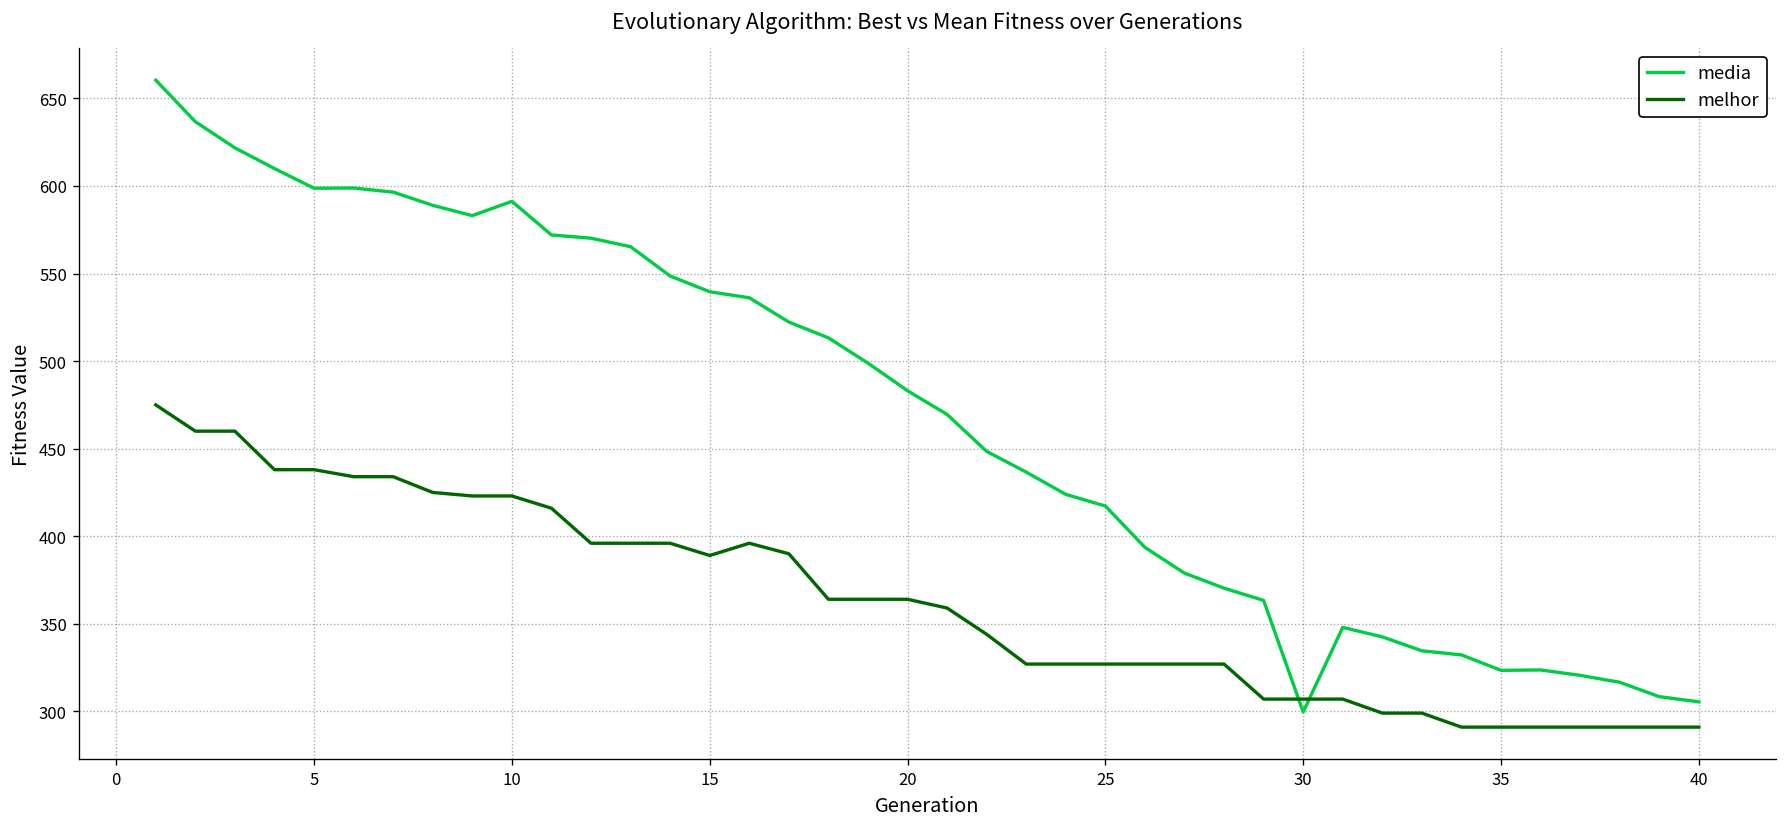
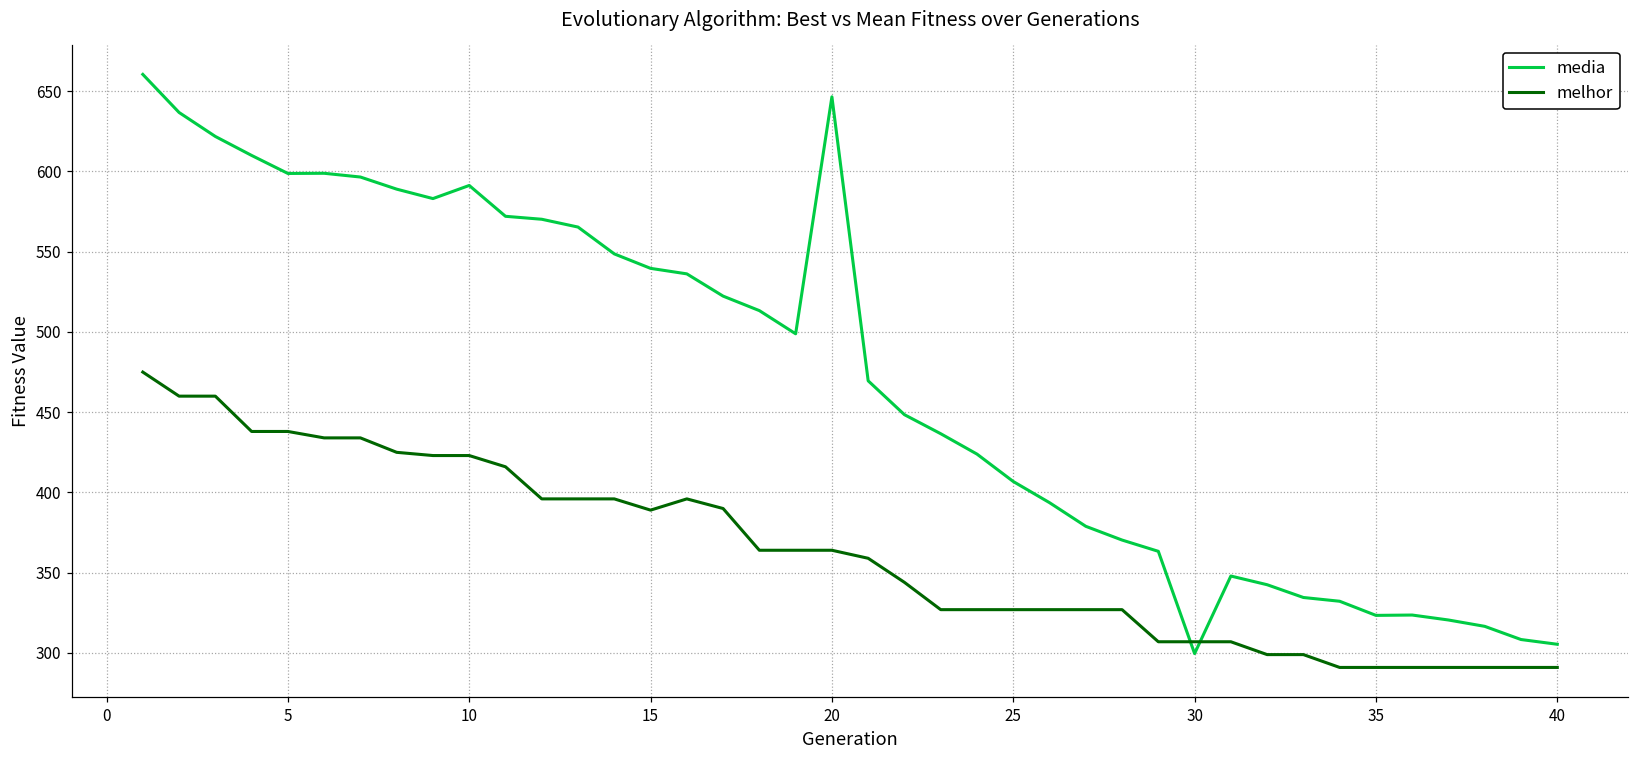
  {
    "media": {
      "5": 599,
      "10": 591,
      "15": 540,
-     "20": 483,
-     "25": 417,
+     "20": 646,
+     "25": 407,
      "30": 300,
      "35": 323,
      "40": 305
    },
    "melhor": {
      "5": 438,
      "10": 423,
      "15": 389,
      "20": 364,
      "25": 327,
      "30": 307,
      "35": 291,
      "40": 291
    }
  }
